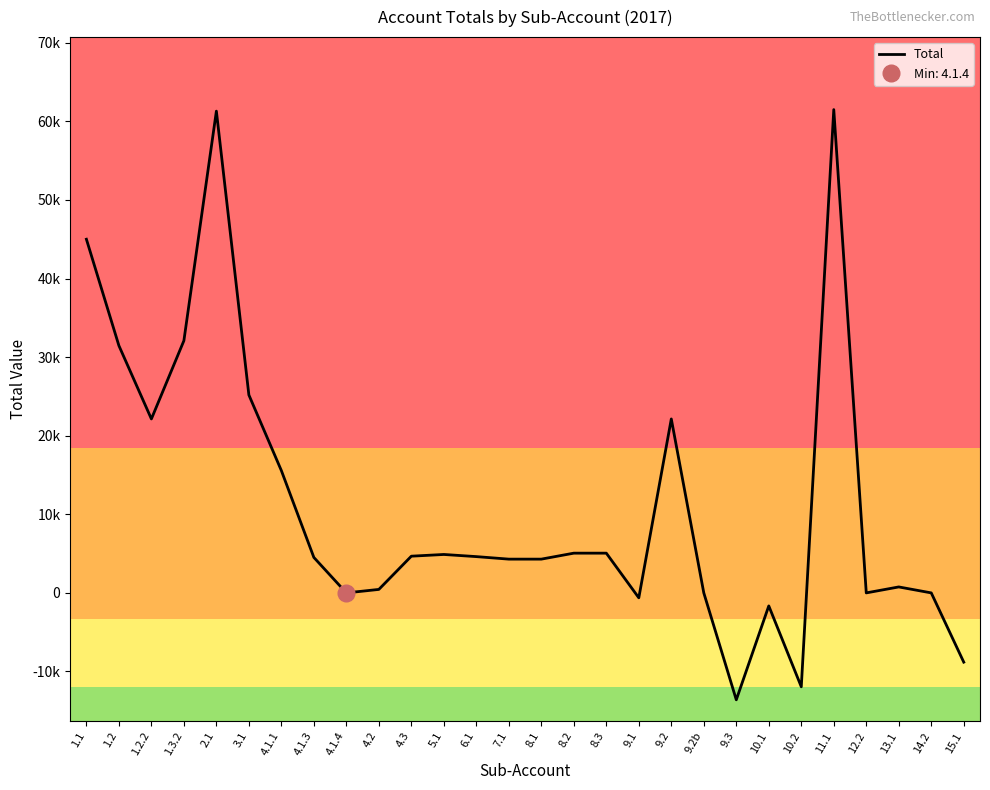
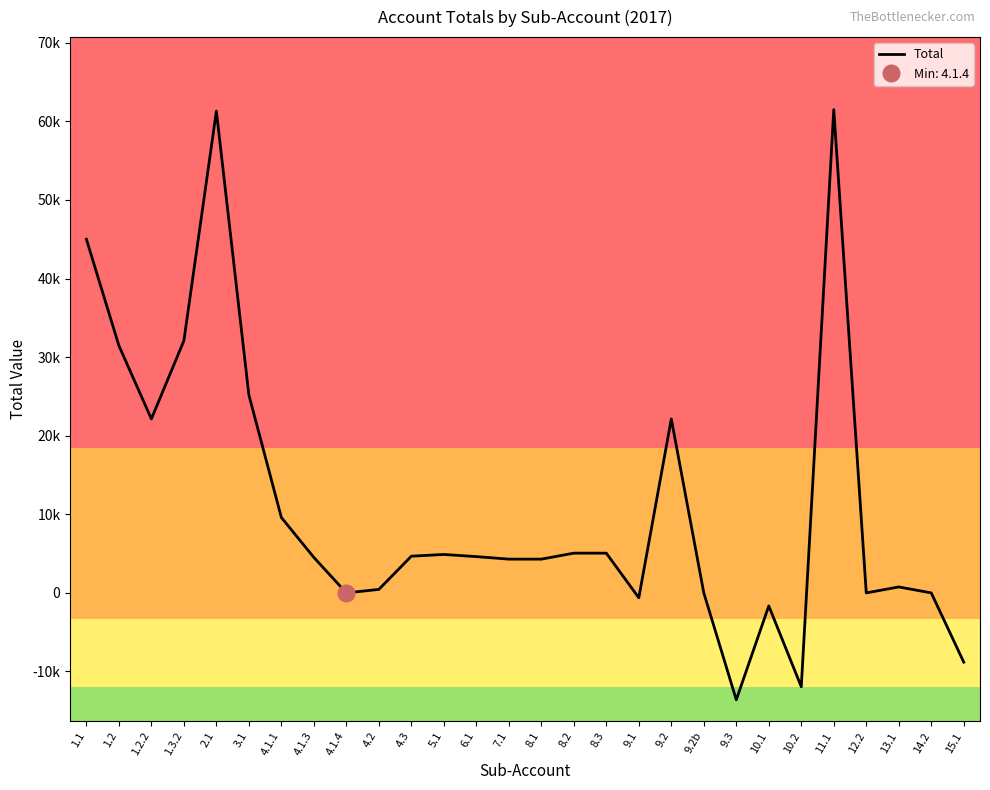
  {
    "Total": {
      "1.1": 45000,
      "1.2": 31000,
      "1.2.2": 22000,
      "1.3.2": 32000,
      "2.1": 61000,
      "3.1": 25000,
-     "4.1.1": 16000,
+     "4.1.1": 10000,
      "4.1.3": 5000,
      "4.2": 0,
      "4.3": 5000,
      "5.1": 5000,
      "6.1": 5000,
      "7.1": 4000,
      "8.1": 4000,
      "8.2": 5000,
      "8.3": 5000,
      "9.1": -1000,
      "9.2": 22000,
      "9.2b": 0,
      "9.3": -14000,
      "10.1": -2000,
      "10.2": -12000,
      "11.1": 61000,
      "12.2": 0,
      "13.1": 1000,
      "14.2": 0,
      "15.1": -9000
    }
  }
